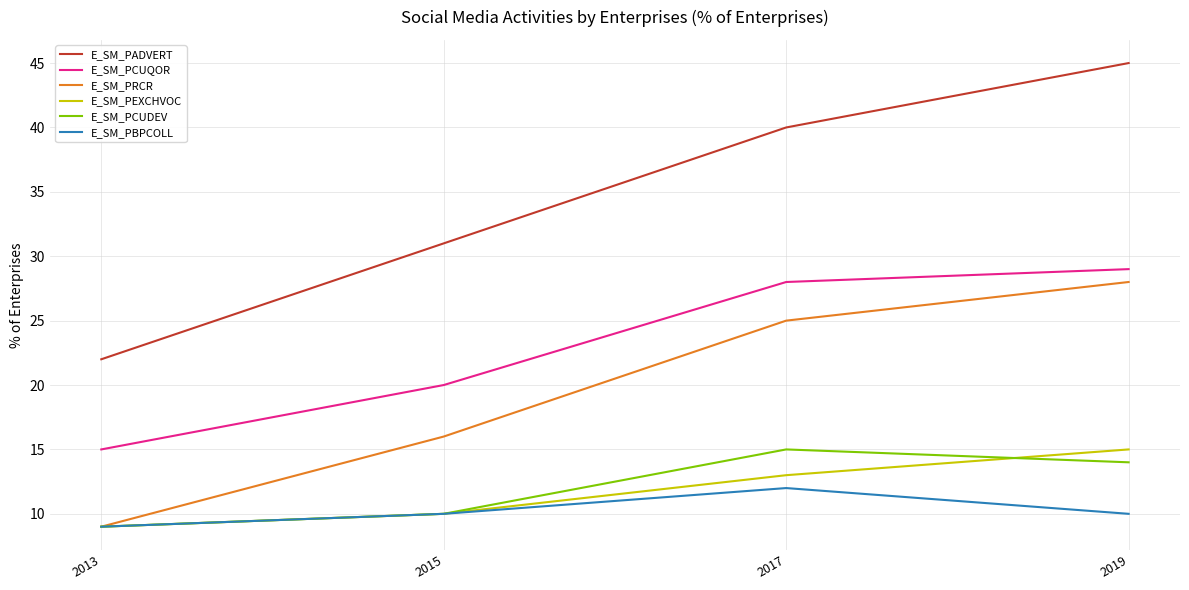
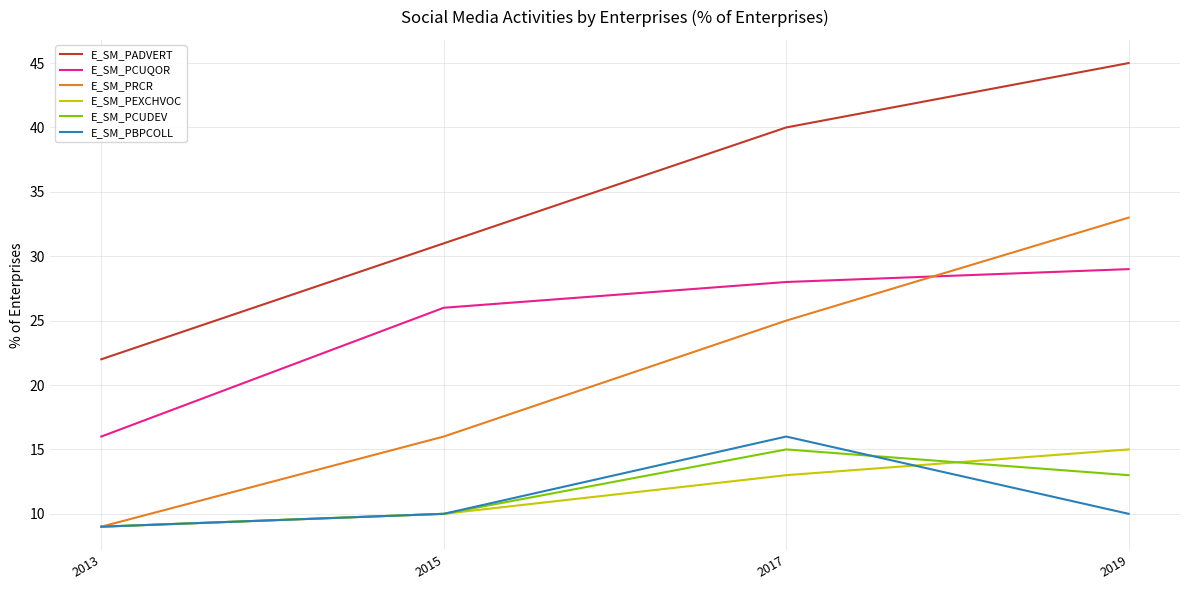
  {
    "E_SM_PADVERT": {
      "2013": 22,
      "2015": 31,
      "2017": 40,
      "2019": 45
    },
    "E_SM_PCUQOR": {
-     "2013": 15,
-     "2015": 20,
+     "2013": 16,
+     "2015": 26,
      "2017": 28,
      "2019": 29
    },
    "E_SM_PRCR": {
      "2015": 16,
      "2017": 25,
-     "2019": 28
+     "2019": 33
    },
    "E_SM_PEXCHVOC": {
      "2017": 13,
      "2019": 15
    },
    "E_SM_PCUDEV": {
      "2017": 15,
-     "2019": 14
+     "2019": 13
    },
    "E_SM_PBPCOLL": {
-     "2017": 12,
+     "2017": 16,
      "2019": 10
    }
  }
